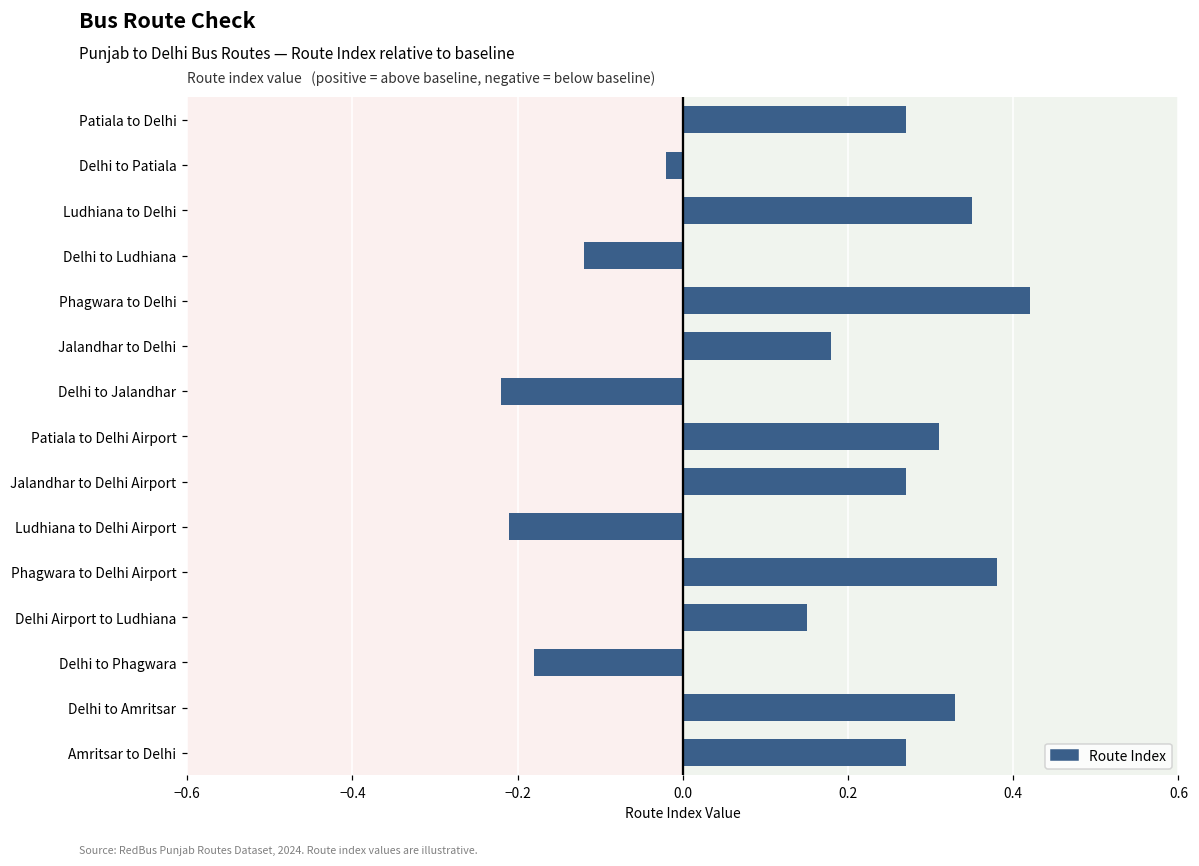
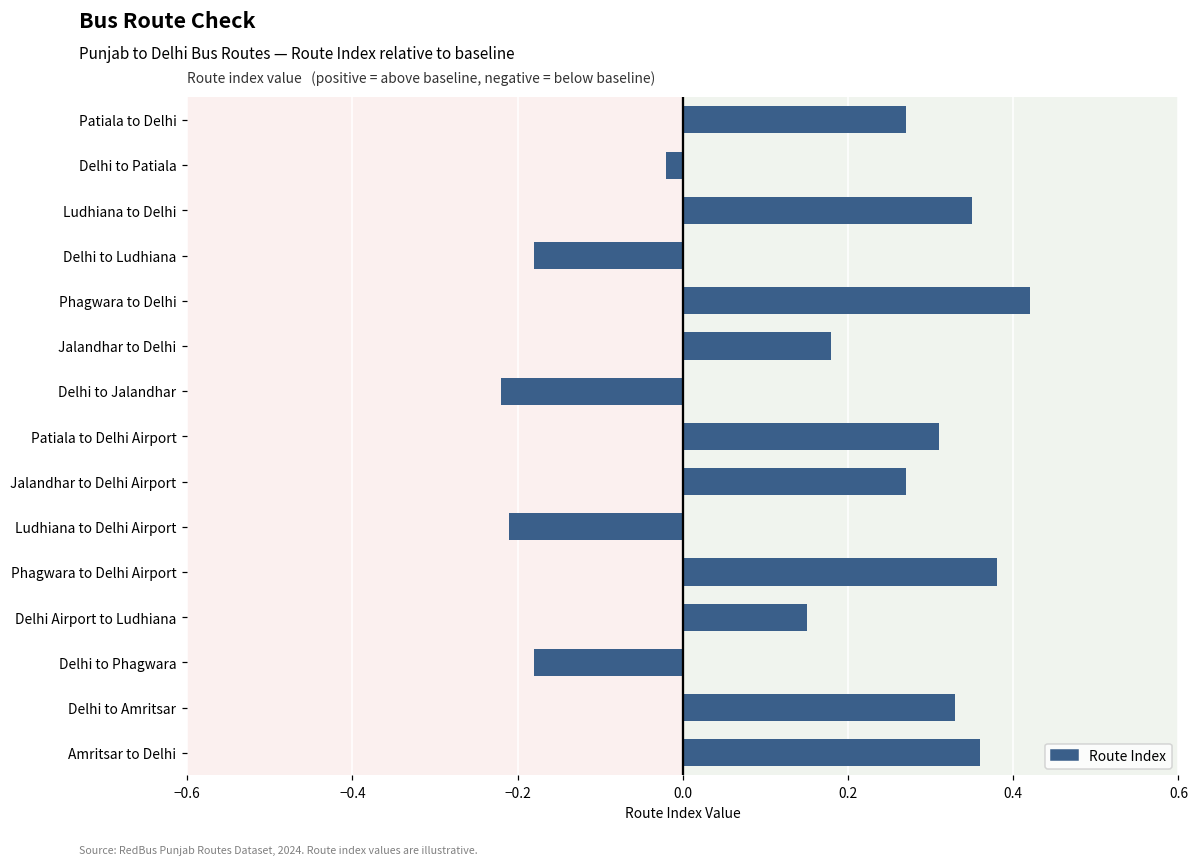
  {
    "Patiala to Delhi": 0.27,
    "Delhi to Patiala": -0.02,
    "Ludhiana to Delhi": 0.35,
-   "Delhi to Ludhiana": -0.12,
+   "Delhi to Ludhiana": -0.18,
    "Phagwara to Delhi": 0.42,
    "Jalandhar to Delhi": 0.18,
    "Delhi to Jalandhar": -0.22,
    "Patiala to Delhi Airport": 0.31,
    "Jalandhar to Delhi Airport": 0.27,
    "Ludhiana to Delhi Airport": -0.21,
    "Phagwara to Delhi Airport": 0.38,
    "Delhi Airport to Ludhiana": 0.15,
    "Delhi to Phagwara": -0.18,
    "Delhi to Amritsar": 0.33,
-   "Amritsar to Delhi": 0.27
+   "Amritsar to Delhi": 0.36
  }
